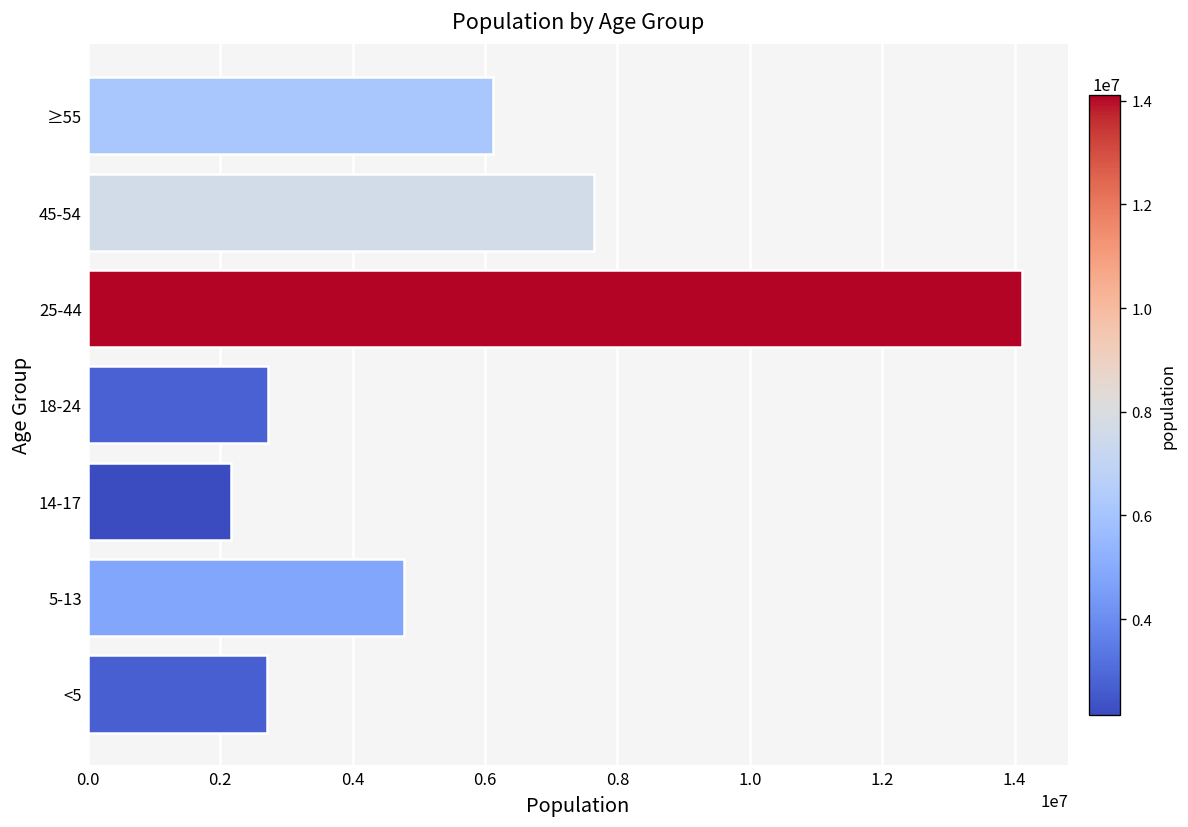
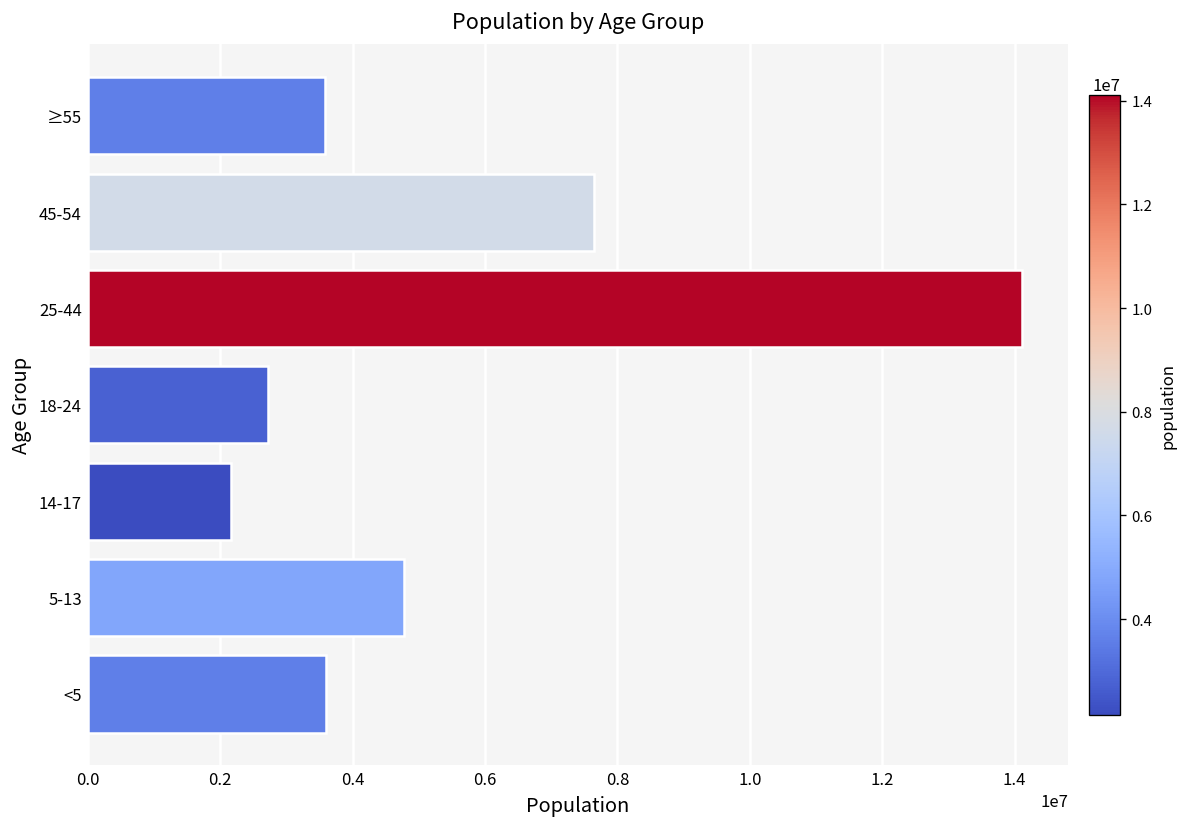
  {
-   "≥55": 6100000,
+   "≥55": 3600000,
    "45-54": 7700000,
    "25-44": 14100000,
    "18-24": 2700000,
    "14-17": 2200000,
    "5-13": 4800000,
-   "<5": 2700000
+   "<5": 3600000
  }
